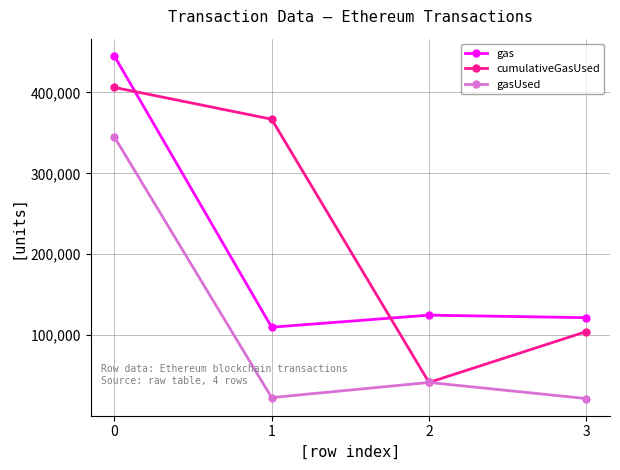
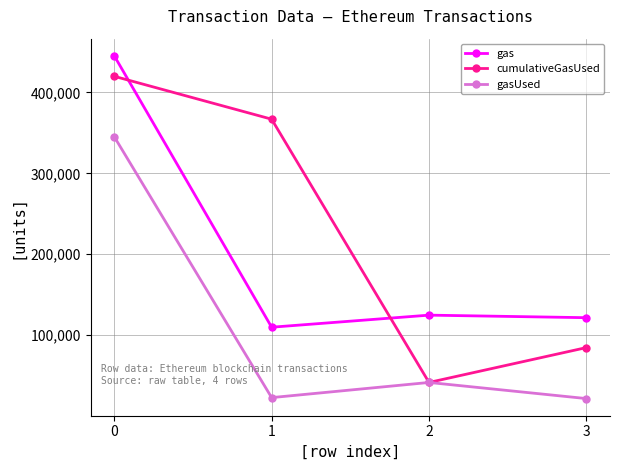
  {
    "gas": {
      "0": "450,000",
      "1": "110,000",
      "2": "120,000",
      "3": "120,000"
    },
    "cumulativeGasUsed": {
-     "0": "410,000",
+     "0": "420,000",
      "1": "370,000",
-     "3": "100,000"
+     "3": "80,000"
    },
    "gasUsed": {
      "0": "350,000",
      "3": "20,000"
    }
  }
